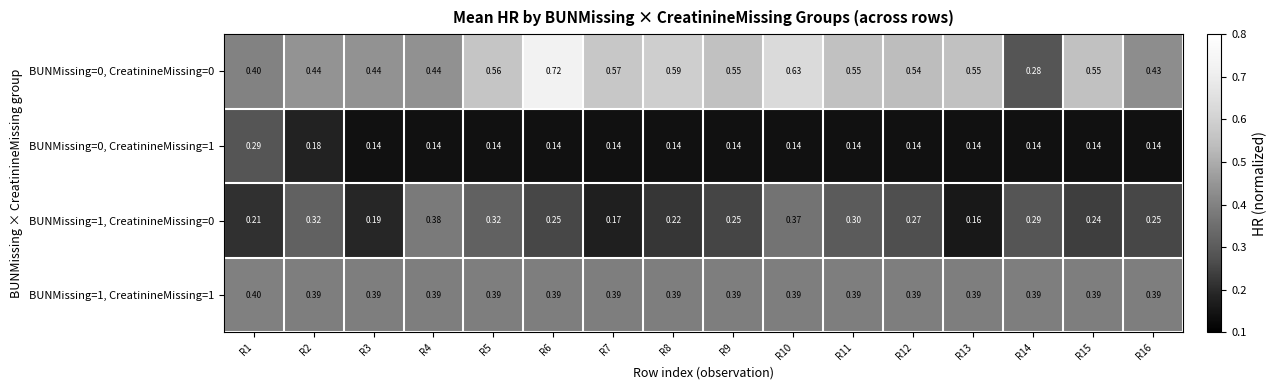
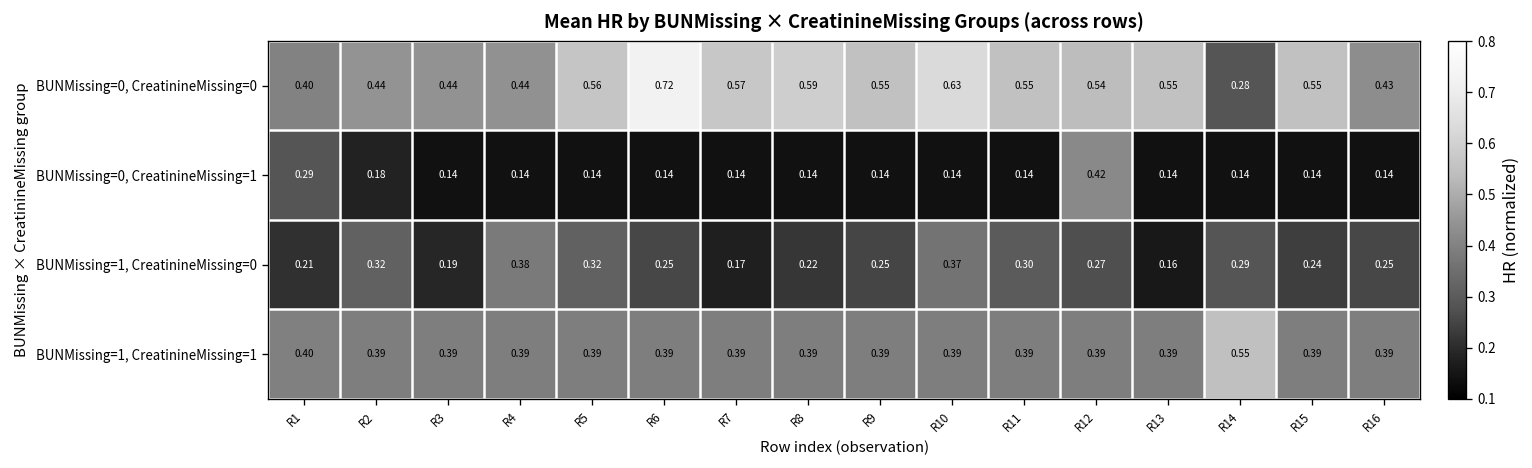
  {
    "BUNMissing=0, CreatinineMissing=0": {
      "R1": 0.40,
      "R2": 0.44,
      "R3": 0.44,
      "R4": 0.44,
      "R5": 0.56,
      "R6": 0.72,
      "R7": 0.57,
      "R8": 0.59,
      "R9": 0.55,
      "R10": 0.63,
      "R11": 0.55,
      "R12": 0.54,
      "R13": 0.55,
      "R14": 0.28,
      "R15": 0.55,
      "R16": 0.43
    },
    "BUNMissing=0, CreatinineMissing=1": {
      "R1": 0.29,
      "R2": 0.18,
      "R3": 0.14,
      "R4": 0.14,
      "R5": 0.14,
      "R6": 0.14,
      "R7": 0.14,
      "R8": 0.14,
      "R9": 0.14,
      "R10": 0.14,
      "R11": 0.14,
-     "R12": 0.14,
+     "R12": 0.42,
      "R13": 0.14,
      "R14": 0.14,
      "R15": 0.14,
      "R16": 0.14
    },
    "BUNMissing=1, CreatinineMissing=0": {
      "R1": 0.21,
      "R2": 0.32,
      "R3": 0.19,
      "R4": 0.38,
      "R5": 0.32,
      "R6": 0.25,
      "R7": 0.17,
      "R8": 0.22,
      "R9": 0.25,
      "R10": 0.37,
      "R11": 0.30,
      "R12": 0.27,
      "R13": 0.16,
      "R14": 0.29,
      "R15": 0.24,
      "R16": 0.25
    },
    "BUNMissing=1, CreatinineMissing=1": {
      "R1": 0.40,
      "R2": 0.39,
      "R3": 0.39,
      "R4": 0.39,
      "R5": 0.39,
      "R6": 0.39,
      "R7": 0.39,
      "R8": 0.39,
      "R9": 0.39,
      "R10": 0.39,
      "R11": 0.39,
      "R12": 0.39,
      "R13": 0.39,
-     "R14": 0.39,
+     "R14": 0.55,
      "R15": 0.39,
      "R16": 0.39
    }
  }
